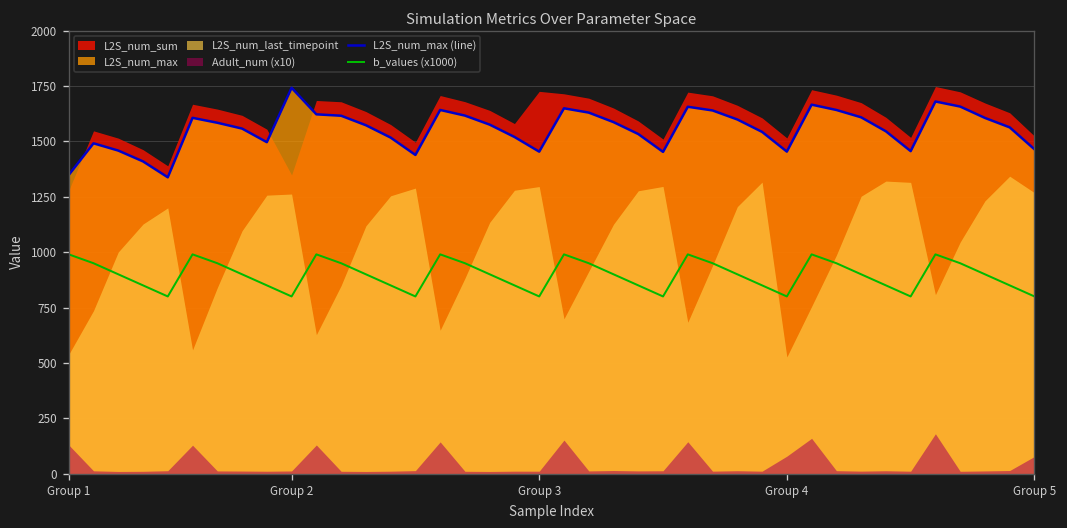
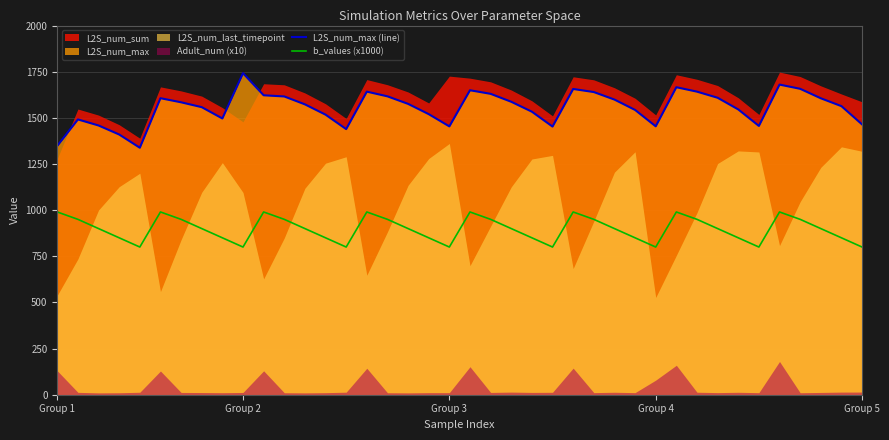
  {
    "L2S_num_sum": {
      "Group 1": 1280,
-     "Group 2": 1350,
+     "Group 2": 1480,
      "Group 3": 1730,
      "Group 4": 1520,
-     "Group 5": 1520
+     "Group 5": 1590
    },
    "L2S_num_max": {
      "Group 1": 1350,
      "Group 2": 1740,
      "Group 3": 1450,
      "Group 4": 1450,
      "Group 5": 1460
    },
    "b_values (x1000)": {
      "Group 1": 990,
      "Group 2": 800,
      "Group 3": 800,
      "Group 4": 800,
      "Group 5": 800
    },
    "L2S_num_last_timepoint": {
      "Group 1": 540,
-     "Group 2": 1260,
-     "Group 3": 1300,
+     "Group 2": 1100,
+     "Group 3": 1360,
      "Group 4": 530,
-     "Group 5": 1270
+     "Group 5": 1320
    },
    "Adult_num (x10)": {
      "Group 1": 130,
      "Group 4": 80,
-     "Group 5": 80
+     "Group 5": 10
    }
  }
